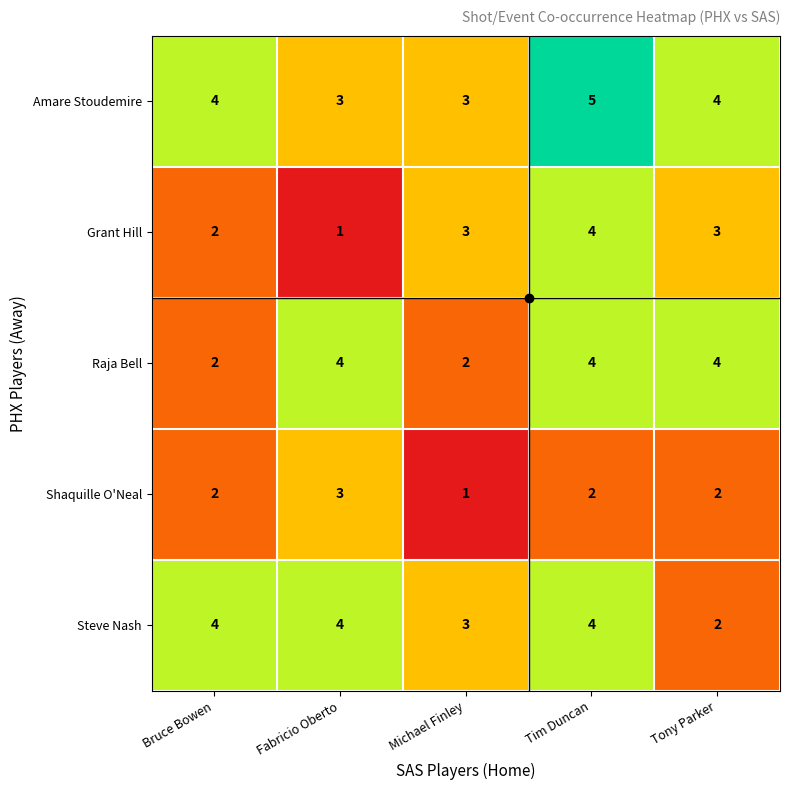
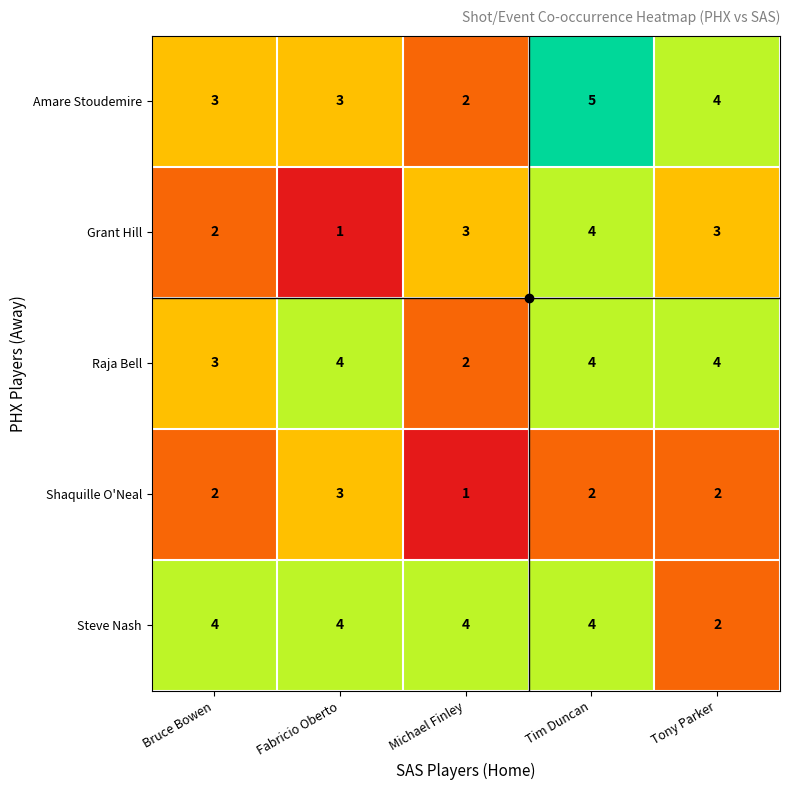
  {
    "Amare Stoudemire": {
-     "Bruce Bowen": 4,
+     "Bruce Bowen": 3,
      "Fabricio Oberto": 3,
-     "Michael Finley": 3,
+     "Michael Finley": 2,
      "Tim Duncan": 5,
      "Tony Parker": 4
    },
    "Grant Hill": {
      "Bruce Bowen": 2,
      "Fabricio Oberto": 1,
      "Michael Finley": 3,
      "Tim Duncan": 4,
      "Tony Parker": 3
    },
    "Raja Bell": {
-     "Bruce Bowen": 2,
+     "Bruce Bowen": 3,
      "Fabricio Oberto": 4,
      "Michael Finley": 2,
      "Tim Duncan": 4,
      "Tony Parker": 4
    },
    "Shaquille O'Neal": {
      "Bruce Bowen": 2,
      "Fabricio Oberto": 3,
      "Michael Finley": 1,
      "Tim Duncan": 2,
      "Tony Parker": 2
    },
    "Steve Nash": {
      "Bruce Bowen": 4,
      "Fabricio Oberto": 4,
-     "Michael Finley": 3,
+     "Michael Finley": 4,
      "Tim Duncan": 4,
      "Tony Parker": 2
    }
  }
